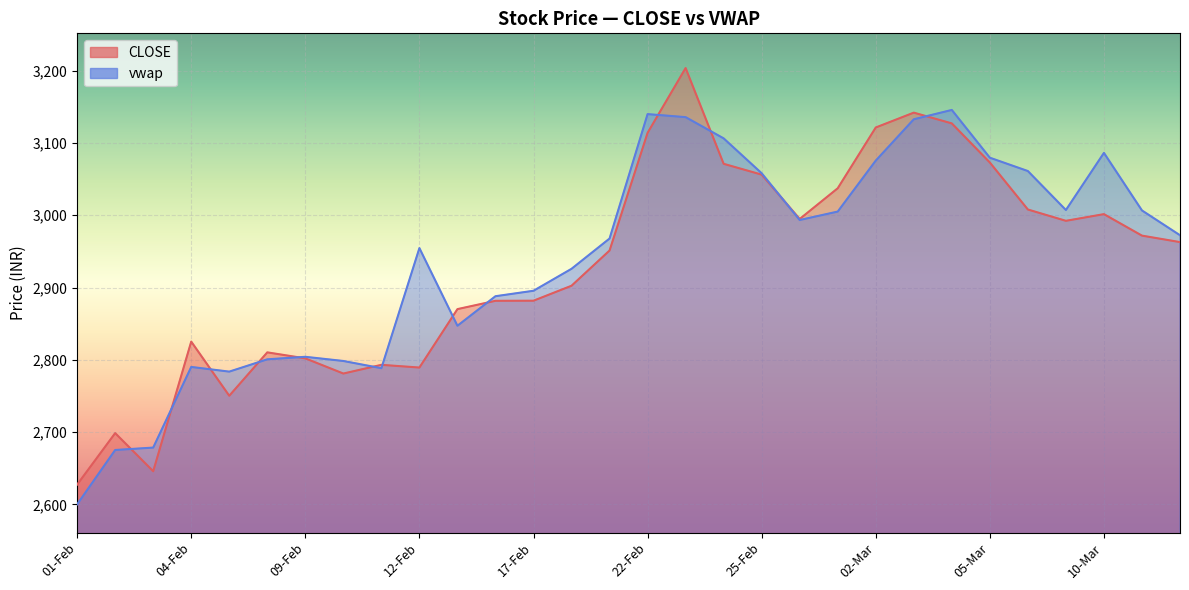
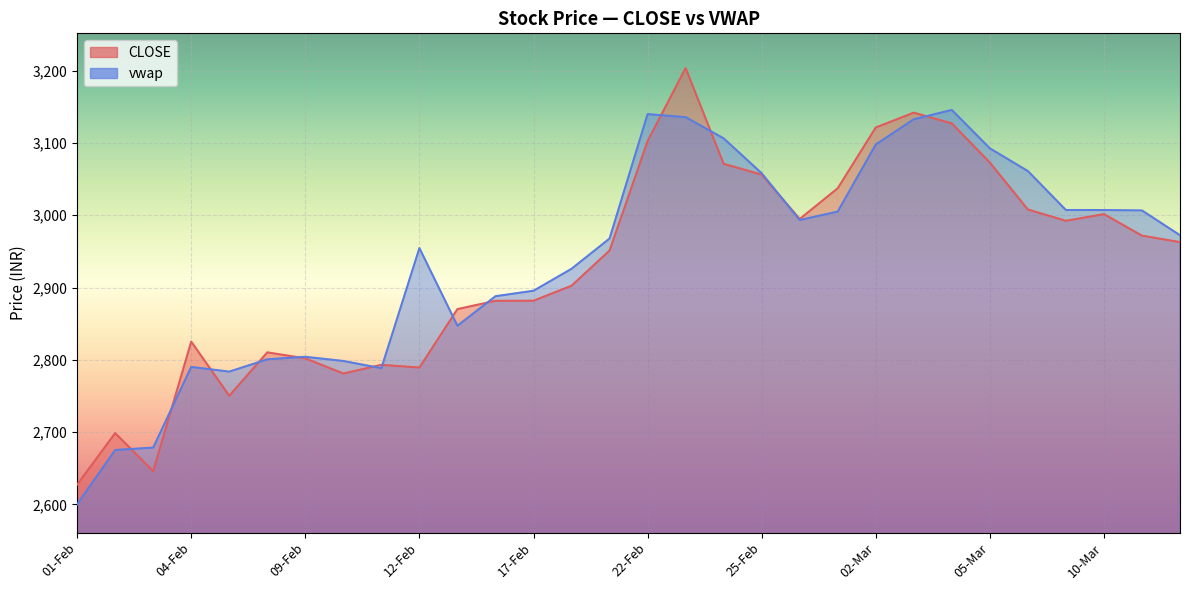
  {
    "CLOSE": {
      "01-Feb": "2,630",
      "04-Feb": "2,830",
      "12-Feb": "2,790",
      "17-Feb": "2,880",
-     "22-Feb": "3,110",
+     "22-Feb": "3,100",
      "02-Mar": "3,120",
      "05-Mar": "3,070",
      "10-Mar": "3,000"
    },
    "vwap": {
      "01-Feb": "2,600",
      "04-Feb": "2,790",
      "12-Feb": "2,950",
      "17-Feb": "2,900",
      "22-Feb": "3,140",
-     "02-Mar": "3,080",
-     "05-Mar": "3,080",
-     "10-Mar": "3,090"
+     "02-Mar": "3,100",
+     "05-Mar": "3,090",
+     "10-Mar": "3,010"
    }
  }
